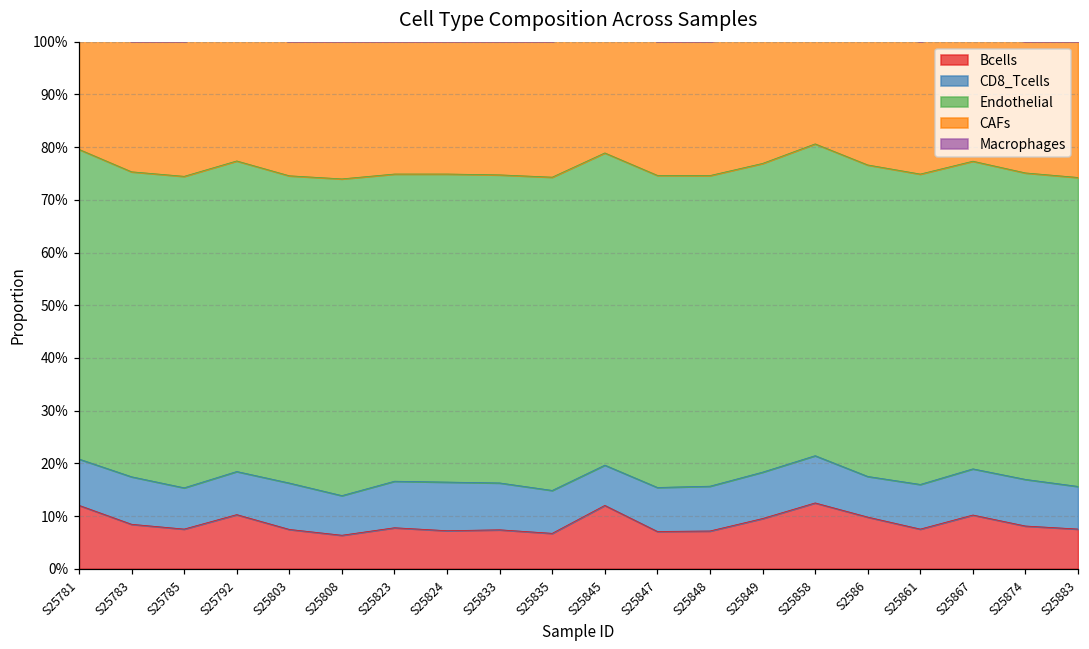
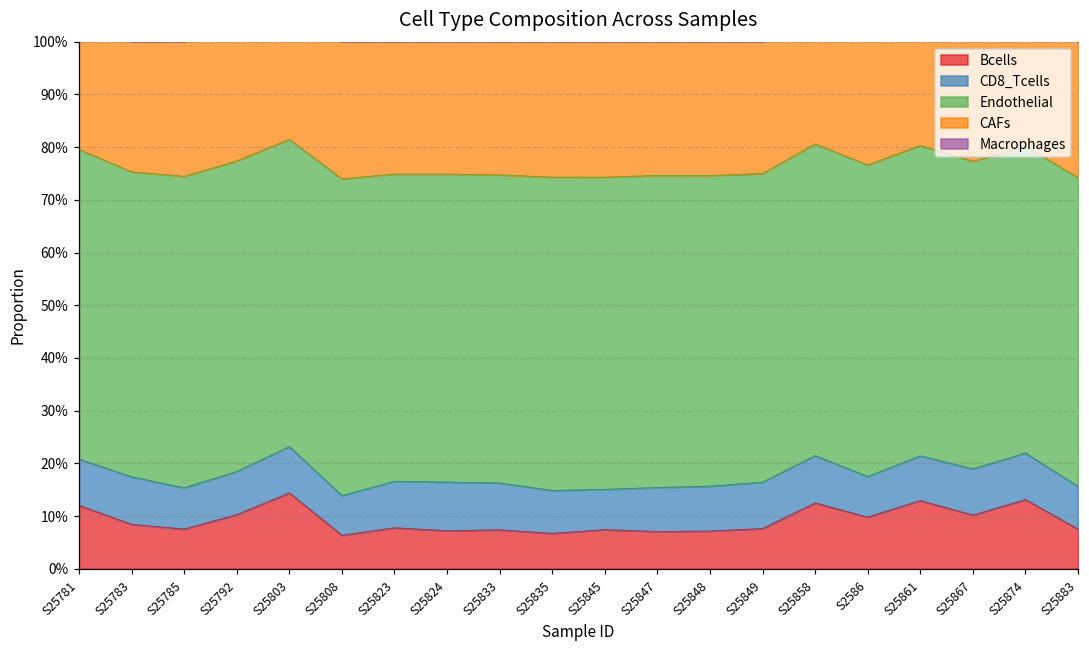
  {
    "Bcells": {
      "S25781": "12%",
      "S25783": "8%",
      "S25785": "8%",
      "S25792": "10%",
-     "S25803": "7%",
+     "S25803": "14%",
      "S25808": "6%",
      "S25823": "8%",
      "S25824": "7%",
      "S25833": "7%",
      "S25835": "7%",
-     "S25845": "12%",
+     "S25845": "7%",
      "S25847": "7%",
      "S25848": "7%",
-     "S25849": "10%",
+     "S25849": "8%",
      "S25858": "12%",
      "S2586": "10%",
-     "S25861": "8%",
+     "S25861": "13%",
      "S25867": "10%",
-     "S25874": "8%",
+     "S25874": "13%",
      "S25883": "8%"
    },
    "CD8_Tcells": {
      "S25781": "9%",
      "S25783": "9%",
      "S25785": "8%",
      "S25792": "8%",
      "S25803": "9%",
      "S25808": "8%",
      "S25823": "9%",
      "S25824": "9%",
      "S25833": "9%",
      "S25835": "8%",
      "S25845": "8%",
      "S25847": "8%",
      "S25848": "9%",
      "S25849": "9%",
      "S25858": "9%",
      "S2586": "8%",
      "S25861": "8%",
      "S25867": "9%",
      "S25874": "9%",
      "S25883": "8%"
    },
    "Endothelial": {
      "S25781": "59%",
      "S25783": "58%",
      "S25785": "59%",
      "S25792": "59%",
      "S25803": "58%",
      "S25808": "60%",
      "S25823": "58%",
      "S25824": "58%",
      "S25833": "58%",
      "S25835": "59%",
      "S25845": "59%",
      "S25847": "59%",
      "S25848": "59%",
      "S25849": "59%",
      "S25858": "59%",
      "S2586": "59%",
      "S25861": "59%",
      "S25867": "58%",
      "S25883": "59%"
    }
  }
